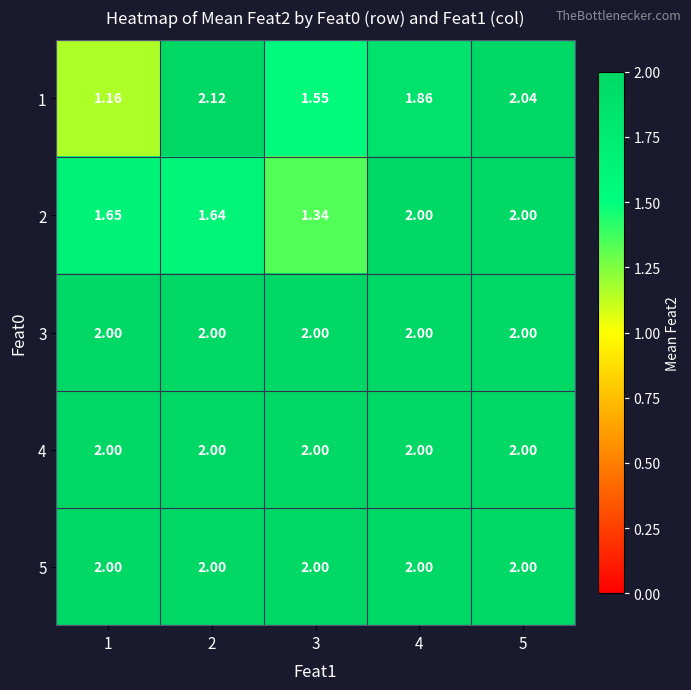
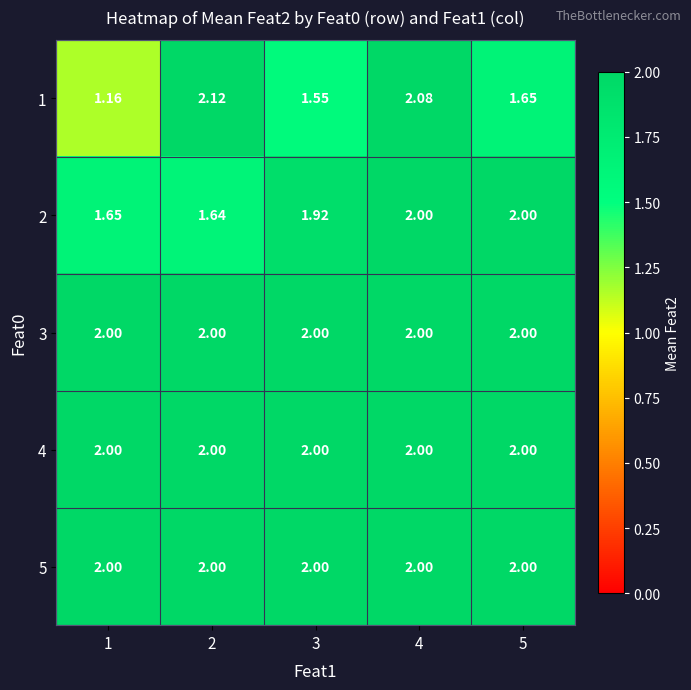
  {
    "1": {
      "1": 1.16,
      "2": 2.12,
      "3": 1.55,
-     "4": 1.86,
-     "5": 2.04
+     "4": 2.08,
+     "5": 1.65
    },
    "2": {
      "1": 1.65,
      "2": 1.64,
-     "3": 1.34,
+     "3": 1.92,
      "4": 2.00,
      "5": 2.00
    },
    "3": {
      "1": 2.00,
      "2": 2.00,
      "3": 2.00,
      "4": 2.00,
      "5": 2.00
    },
    "4": {
      "1": 2.00,
      "2": 2.00,
      "3": 2.00,
      "4": 2.00,
      "5": 2.00
    },
    "5": {
      "1": 2.00,
      "2": 2.00,
      "3": 2.00,
      "4": 2.00,
      "5": 2.00
    }
  }
